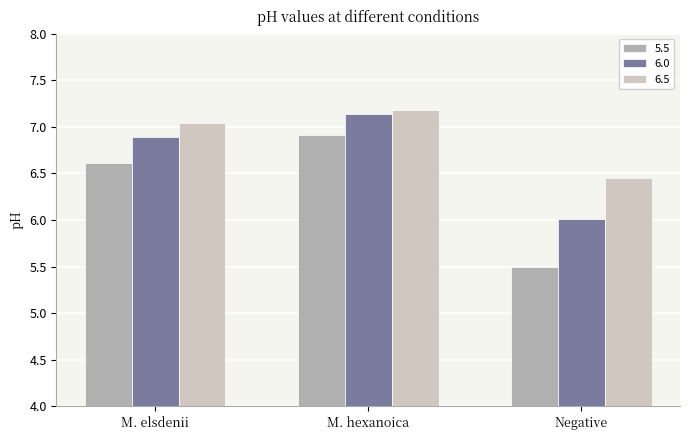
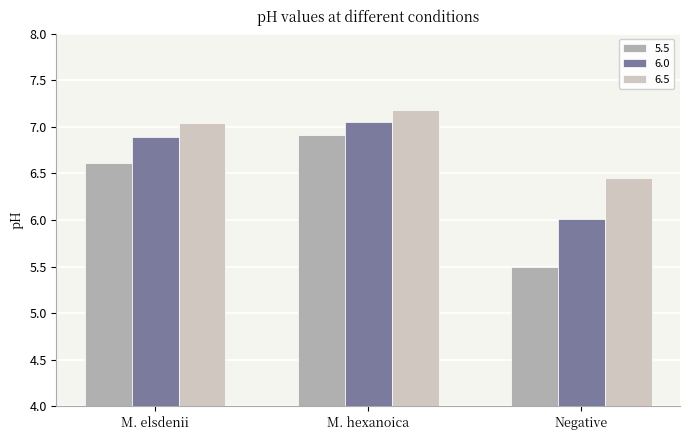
  {
    "6.0": {
      "M. elsdenii": 6.9,
-     "M. hexanoica": 7.14,
+     "M. hexanoica": 7.05,
      "Negative": 6.0
    }
  }
